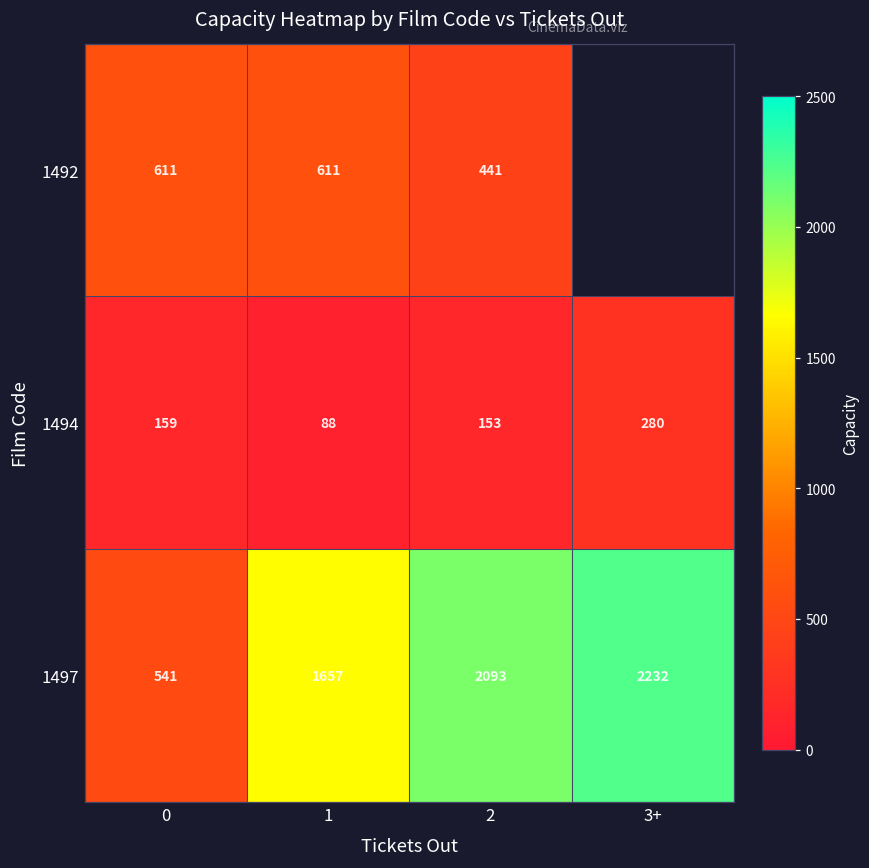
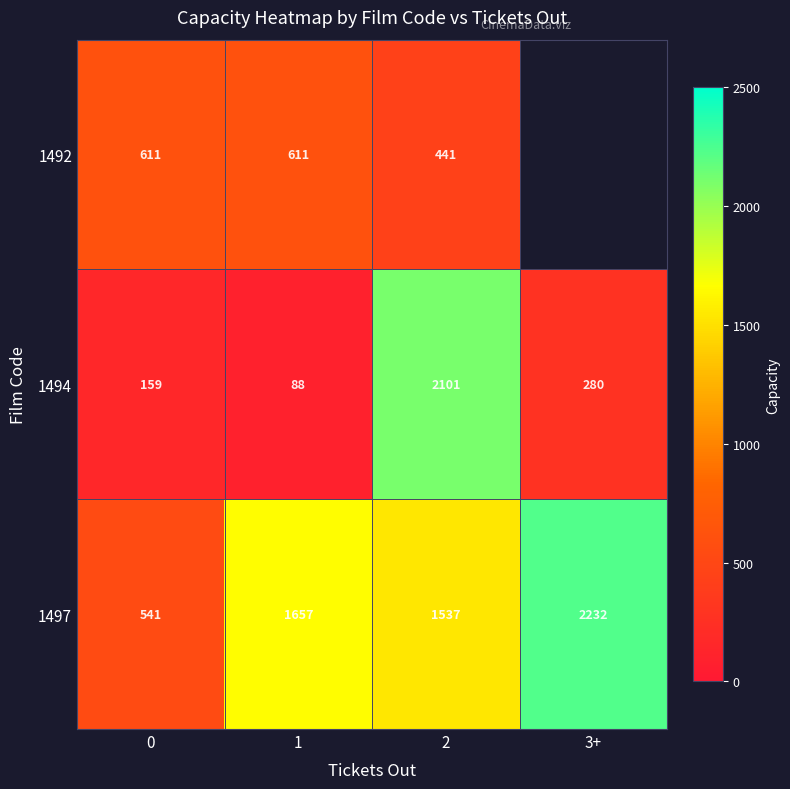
  {
    "1492": {
      "0": 611,
      "1": 611,
      "2": 441
    },
    "1494": {
      "0": 159,
      "1": 88,
-     "2": 153,
+     "2": 2101,
      "3+": 280
    },
    "1497": {
      "0": 541,
      "1": 1657,
-     "2": 2093,
+     "2": 1537,
      "3+": 2232
    }
  }
